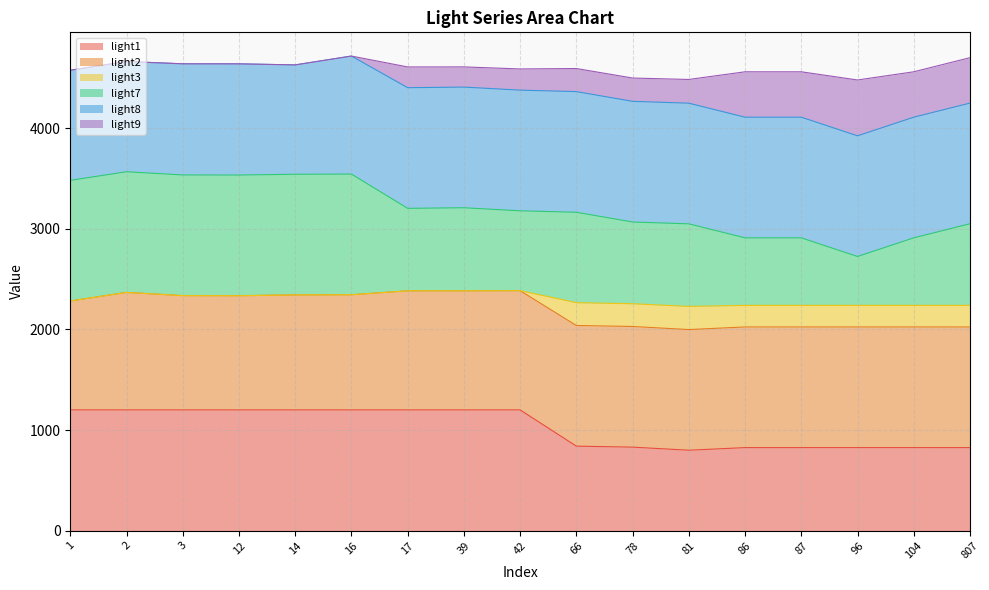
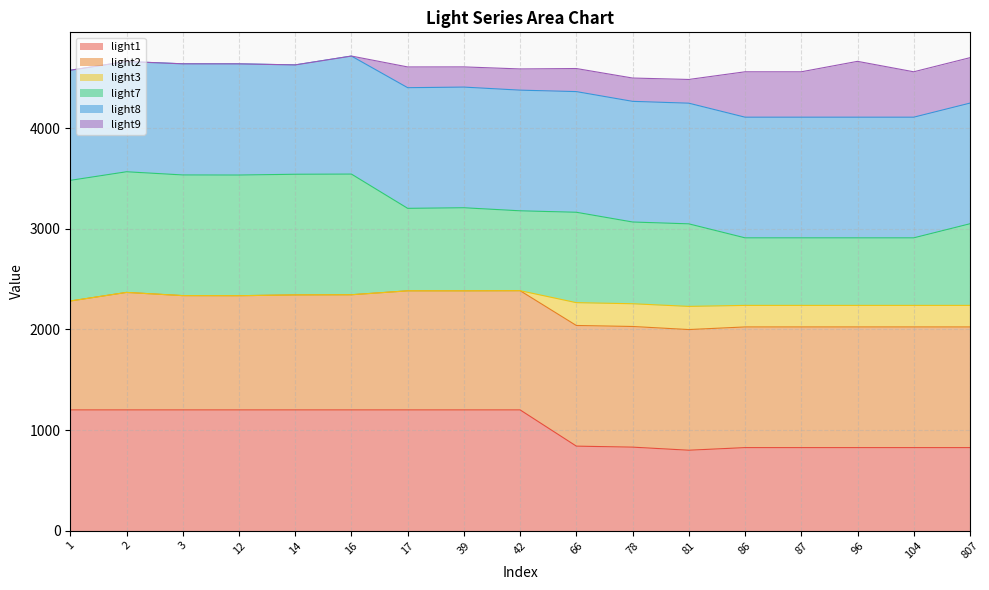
  {
    "light7": {
      "1": 1200,
      "2": 1200,
      "3": 1200,
      "12": 1200,
      "14": 1200,
      "16": 1200,
      "17": 820,
      "39": 830,
      "42": 790,
      "66": 900,
      "78": 810,
      "81": 820,
      "86": 670,
      "87": 670,
-     "96": 490,
+     "96": 670,
      "104": 670,
      "807": 810
    },
    "light8": {
      "17": 1200,
      "39": 1200,
      "42": 1200,
      "66": 1200,
      "78": 1200,
      "81": 1200,
      "86": 1200,
      "87": 1200,
      "96": 1200,
      "104": 1200,
      "807": 1200
    },
    "light9": {
      "17": 210,
      "39": 200,
      "42": 210,
      "66": 230,
      "78": 230,
      "81": 240,
      "86": 450,
      "87": 450,
      "96": 560,
      "104": 450,
      "807": 450
    }
  }
